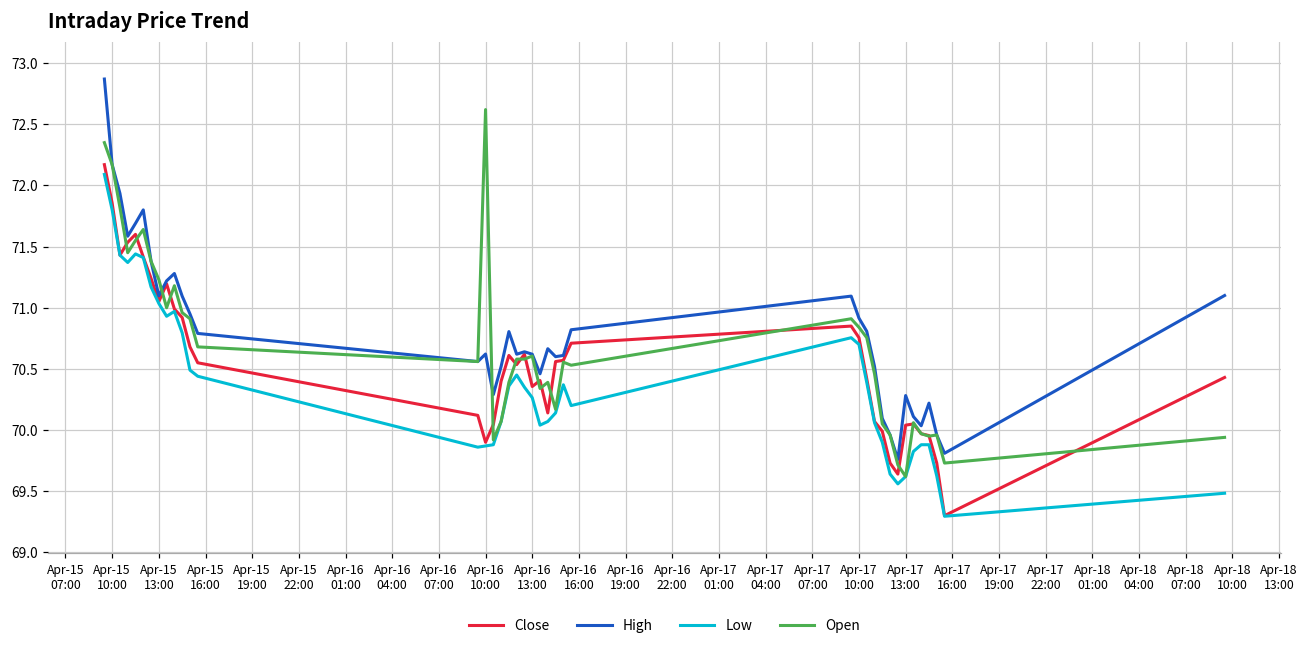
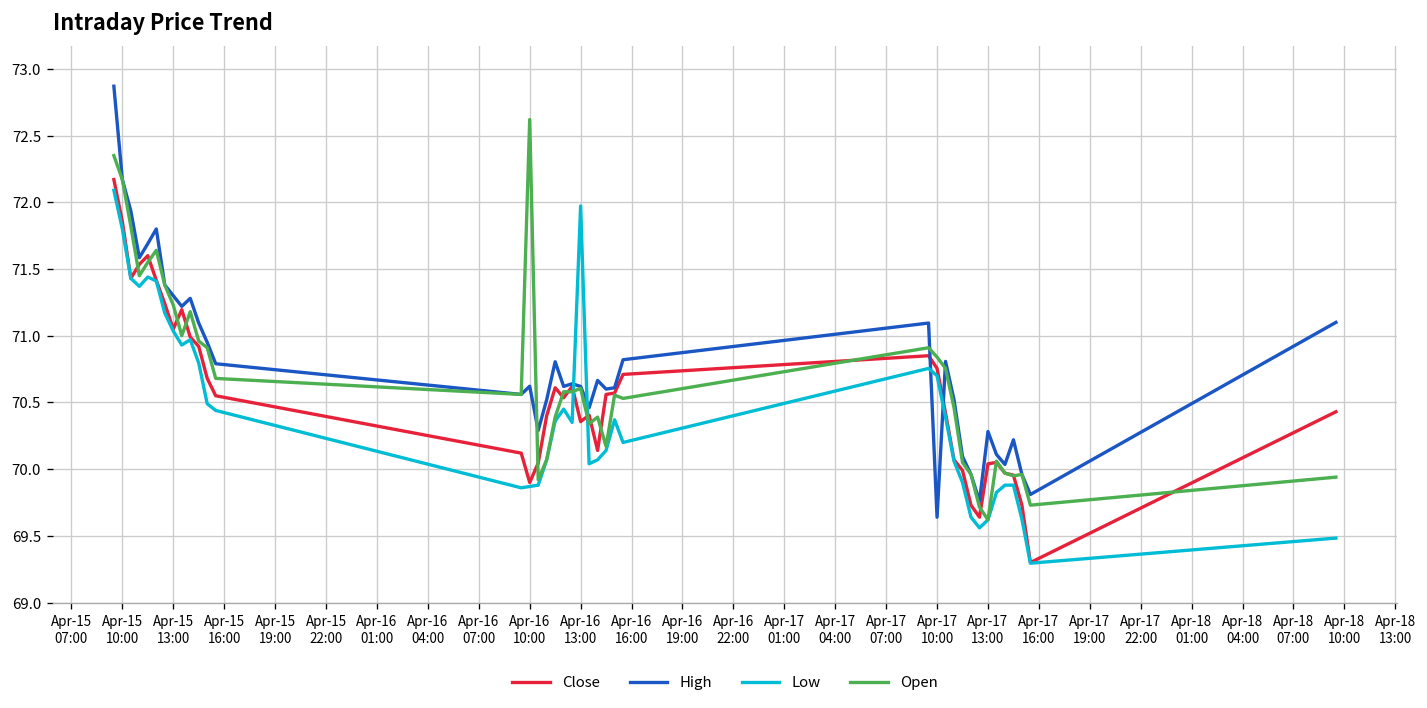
  {
    "Close": {
      "Apr-15 10:00": 71.86,
      "Apr-16 10:00": 69.90,
      "Apr-16 13:00": 70.36,
      "Apr-17 10:00": 70.75,
      "Apr-17 13:00": 70.04
    },
    "High": {
-     "Apr-15 13:00": 71.10,
+     "Apr-15 13:00": 71.30,
      "Apr-16 10:00": 70.62,
-     "Apr-17 10:00": 70.92,
+     "Apr-17 10:00": 69.64,
      "Apr-17 13:00": 70.28
    },
    "Low": {
      "Apr-15 10:00": 71.80,
      "Apr-16 10:00": 69.87,
-     "Apr-16 13:00": 70.26,
+     "Apr-16 13:00": 71.97,
      "Apr-17 10:00": 70.70
    },
    "Open": {
      "Apr-15 13:00": 71.23,
      "Apr-16 10:00": 72.62,
      "Apr-17 10:00": 70.84
    }
  }
